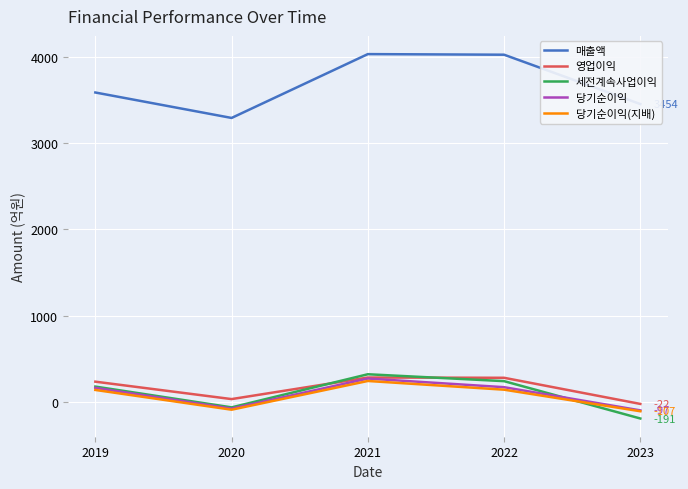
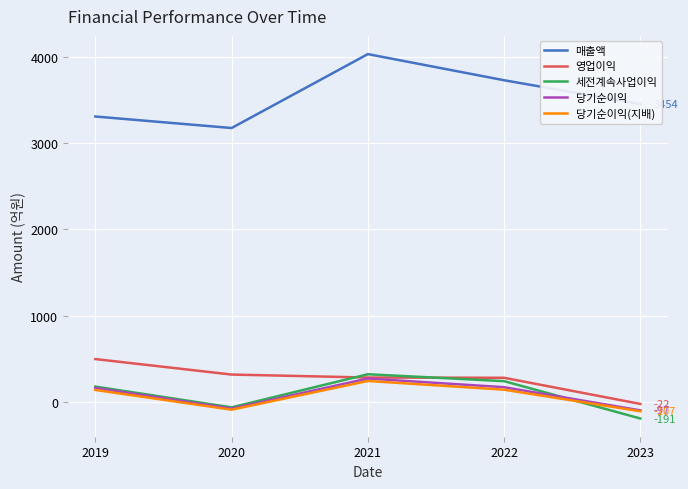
  {
    "매출액": {
-     "2019": 3600,
-     "2020": 3300,
+     "2019": 3300,
+     "2020": 3200,
      "2021": 4000,
-     "2022": 4000
+     "2022": 3700
    },
    "영업이익": {
-     "2019": 200,
-     "2020": 0,
+     "2019": 500,
+     "2020": 300,
      "2022": 300
    },
    "세전계속사업이익": {
      "2021": 300,
      "2022": 200
    }
  }
